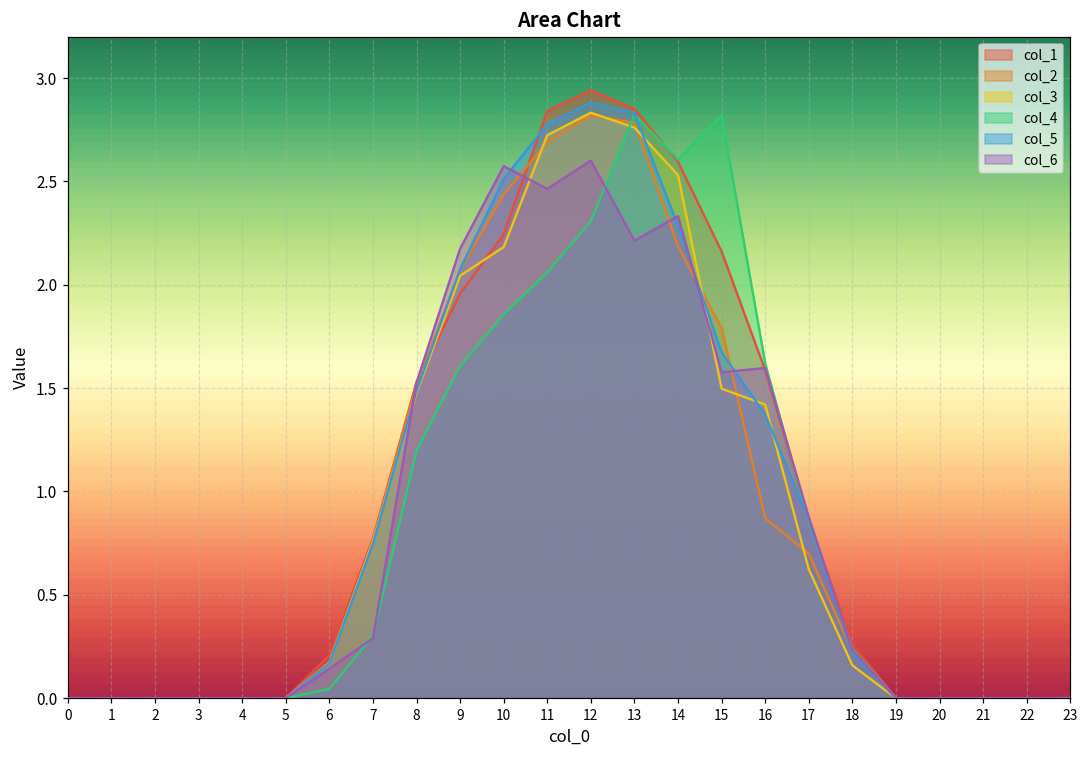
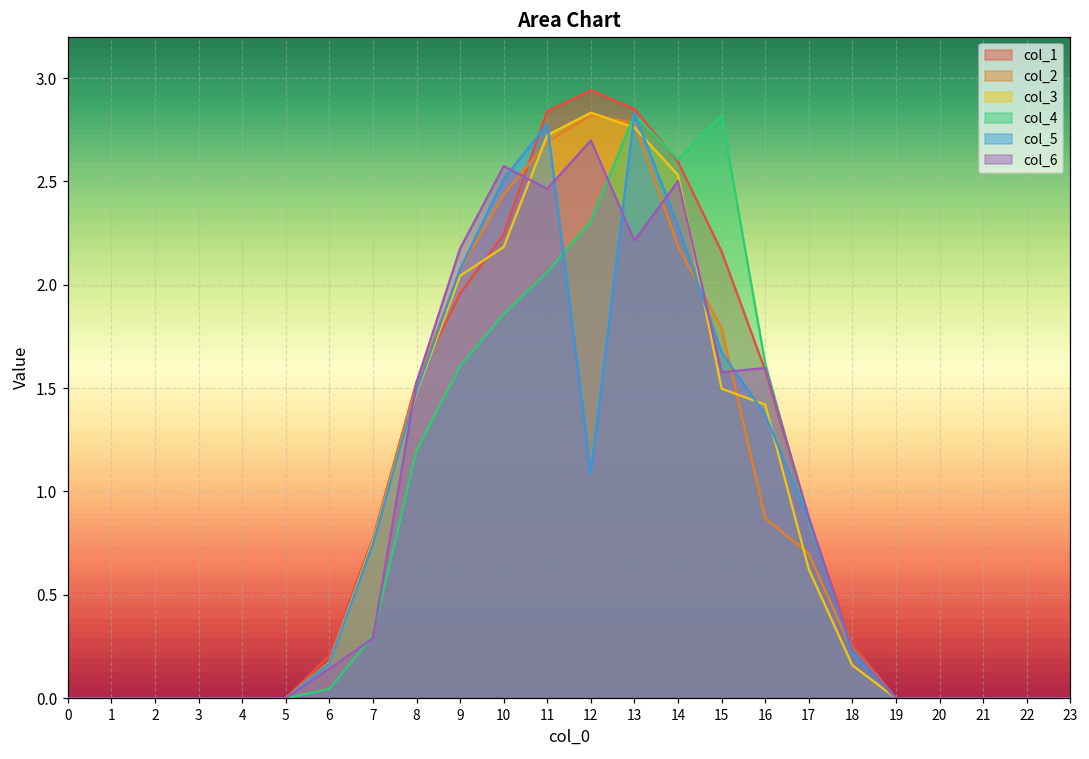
  {
    "col_4": {
      "6": 0.04,
      "8": 1.20,
      "9": 1.61,
      "10": 1.86,
      "11": 2.06,
      "12": 2.31,
      "15": 2.82,
      "16": 1.62
    },
    "col_5": {
      "10": 2.51,
      "11": 2.78,
-     "12": 2.88,
+     "12": 1.09,
      "14": 2.28,
      "15": 1.67,
      "16": 1.37
    },
    "col_6": {
      "6": 0.14,
      "9": 2.17,
      "10": 2.57,
      "11": 2.46,
-     "12": 2.60,
+     "12": 2.70,
      "13": 2.21,
-     "14": 2.33,
+     "14": 2.50,
      "15": 1.58
    }
  }
